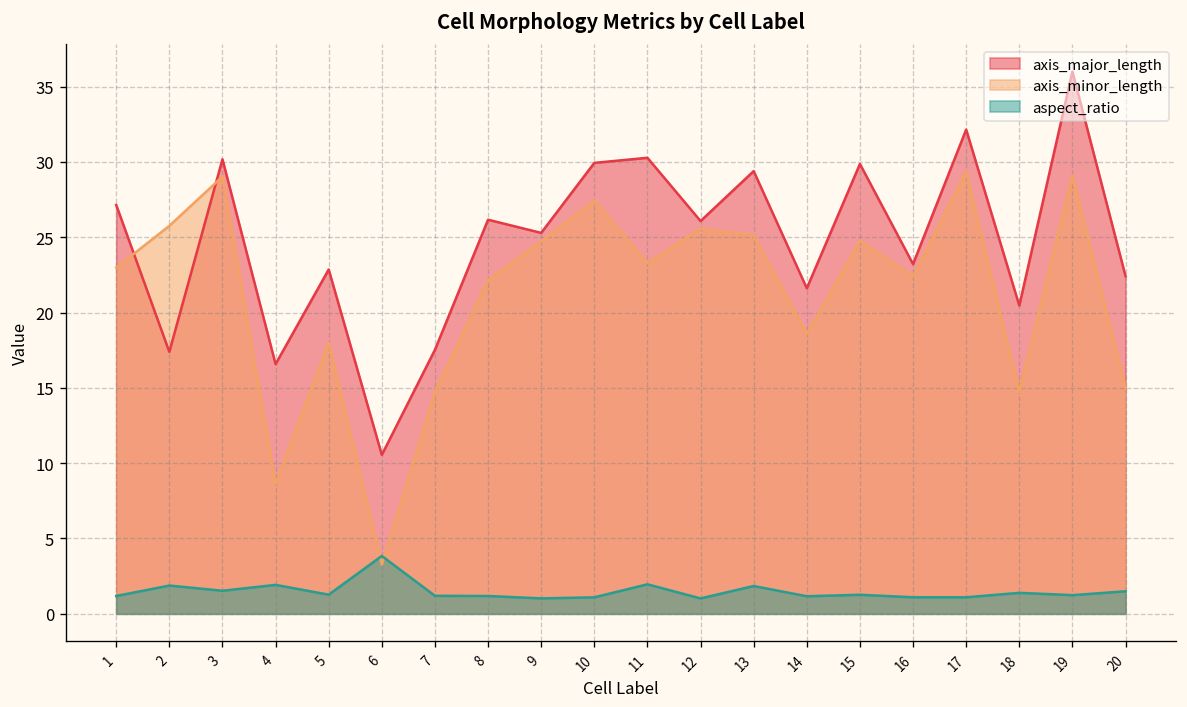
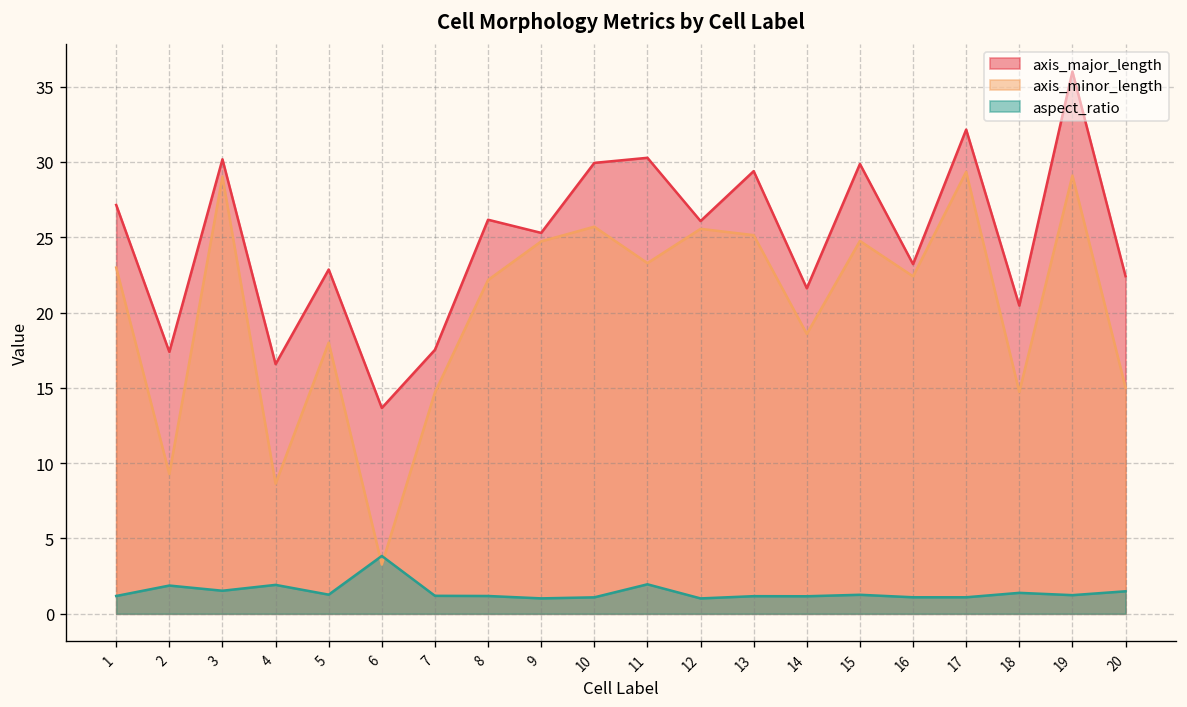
  {
    "axis_major_length": {
      "1": 27.1,
      "2": 17.4,
      "3": 30.2,
      "4": 16.6,
      "5": 22.9,
-     "6": 10.6,
+     "6": 13.7,
      "7": 17.5,
      "8": 26.2,
      "9": 25.3,
      "10": 29.9,
      "11": 30.3,
      "12": 26.1,
      "13": 29.4,
      "14": 21.6,
      "15": 29.9,
      "16": 23.2,
      "17": 32.2,
      "18": 20.5,
      "20": 22.4
    },
    "axis_minor_length": {
      "1": 23.0,
-     "2": 25.8,
+     "2": 9.3,
      "3": 29.0,
      "4": 8.6,
      "5": 18.0,
      "6": 3.3,
      "7": 14.7,
      "8": 22.2,
      "9": 24.7,
-     "10": 27.4,
+     "10": 25.7,
      "11": 23.3,
      "12": 25.6,
      "13": 25.1,
      "14": 18.6,
      "15": 24.8,
      "16": 22.4,
      "17": 29.3,
      "18": 14.7,
      "19": 29.1,
      "20": 15.0
    },
    "aspect_ratio": {
      "1": 1.2,
      "2": 1.9,
      "3": 1.5,
      "4": 1.9,
      "5": 1.3,
      "6": 3.8,
      "7": 1.2,
      "8": 1.2,
      "9": 1.0,
      "10": 1.1,
      "11": 2.0,
      "12": 1.0,
-     "13": 1.8,
+     "13": 1.2,
      "14": 1.2,
      "15": 1.3,
      "16": 1.1,
      "17": 1.1,
      "18": 1.4,
      "19": 1.2,
      "20": 1.5
    }
  }
